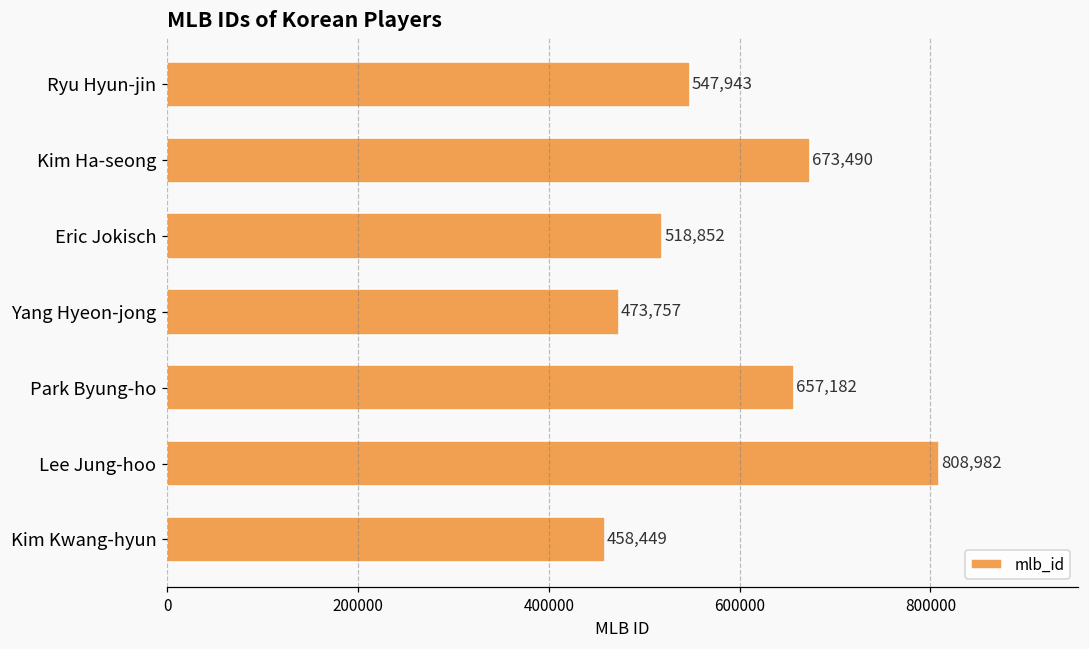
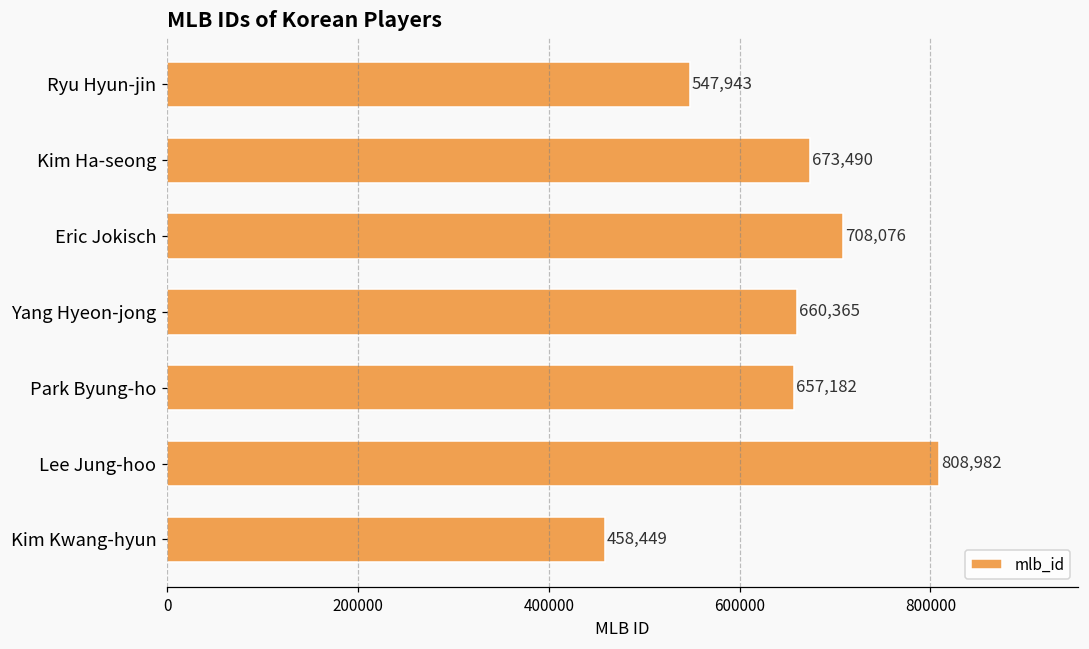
  {
    "Ryu Hyun-jin": "547,943",
    "Kim Ha-seong": "673,490",
-   "Eric Jokisch": "518,852",
-   "Yang Hyeon-jong": "473,757",
+   "Eric Jokisch": "708,076",
+   "Yang Hyeon-jong": "660,365",
    "Park Byung-ho": "657,182",
    "Lee Jung-hoo": "808,982",
    "Kim Kwang-hyun": "458,449"
  }
